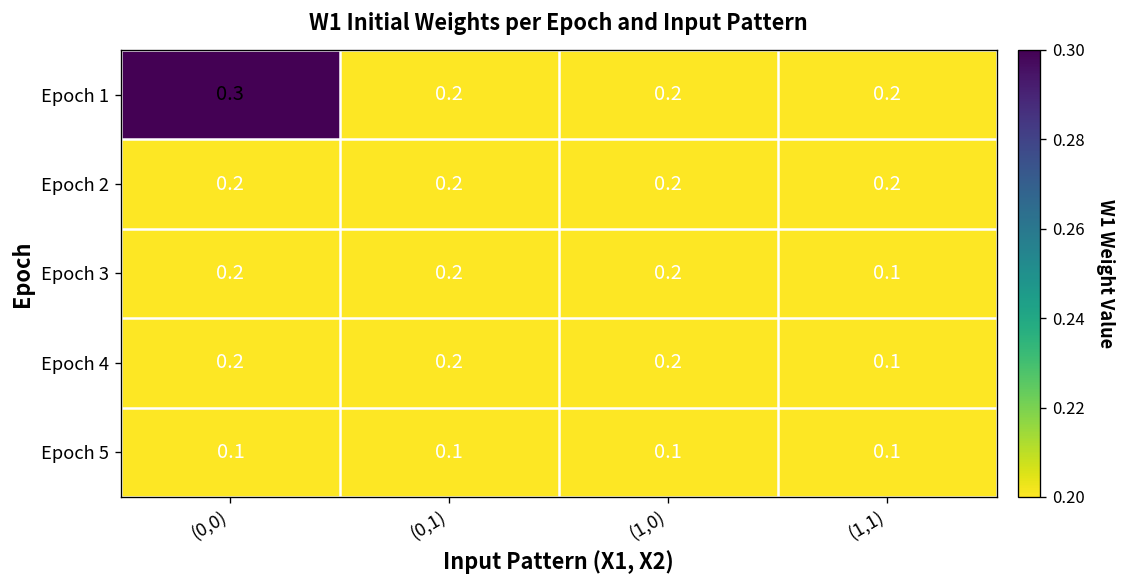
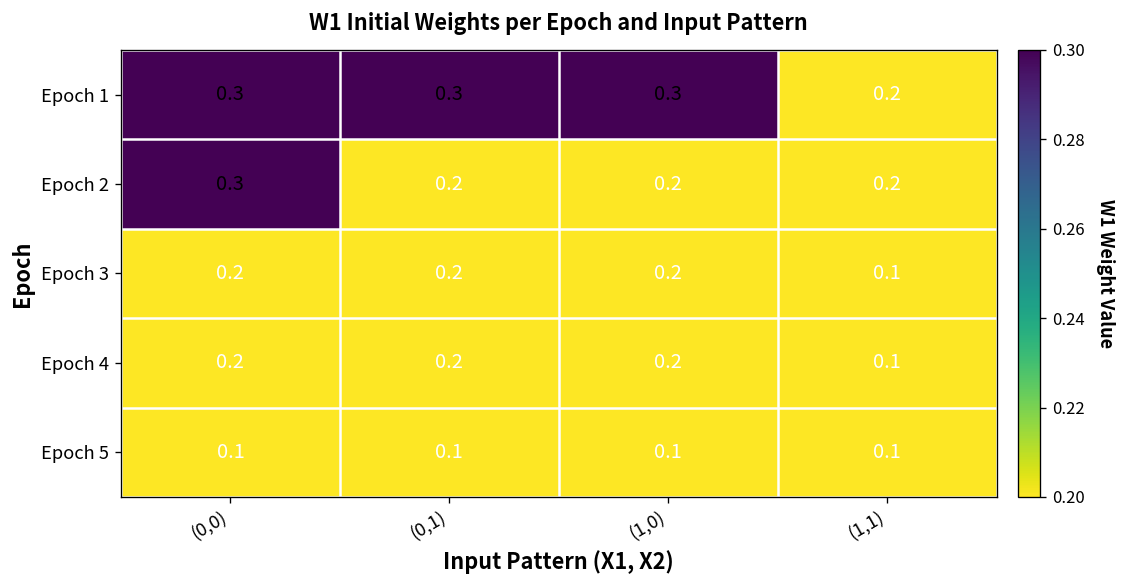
  {
    "Epoch 1": {
      "(0,0)": 0.3,
-     "(0,1)": 0.2,
-     "(1,0)": 0.2,
+     "(0,1)": 0.3,
+     "(1,0)": 0.3,
      "(1,1)": 0.2
    },
    "Epoch 2": {
-     "(0,0)": 0.2,
+     "(0,0)": 0.3,
      "(0,1)": 0.2,
      "(1,0)": 0.2,
      "(1,1)": 0.2
    },
    "Epoch 3": {
      "(0,0)": 0.2,
      "(0,1)": 0.2,
      "(1,0)": 0.2,
      "(1,1)": 0.1
    },
    "Epoch 4": {
      "(0,0)": 0.2,
      "(0,1)": 0.2,
      "(1,0)": 0.2,
      "(1,1)": 0.1
    },
    "Epoch 5": {
      "(0,0)": 0.1,
      "(0,1)": 0.1,
      "(1,0)": 0.1,
      "(1,1)": 0.1
    }
  }
